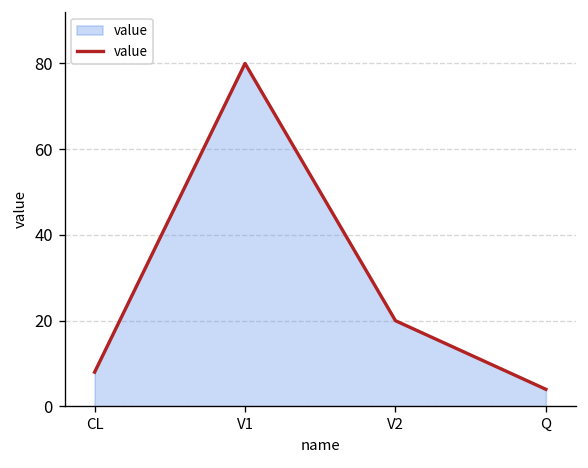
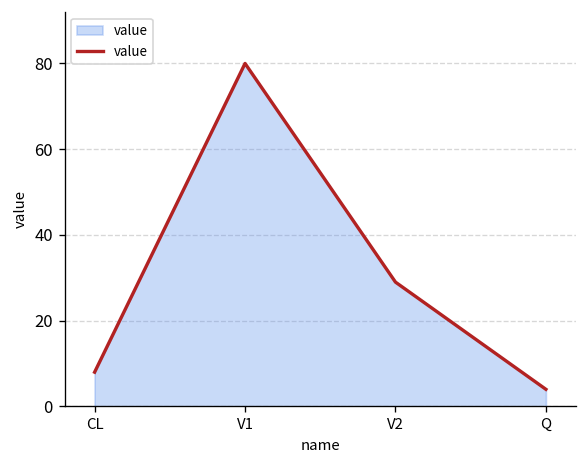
  {
    "CL": 8,
    "V1": 80,
-   "V2": 20,
+   "V2": 29,
    "Q": 4
  }
